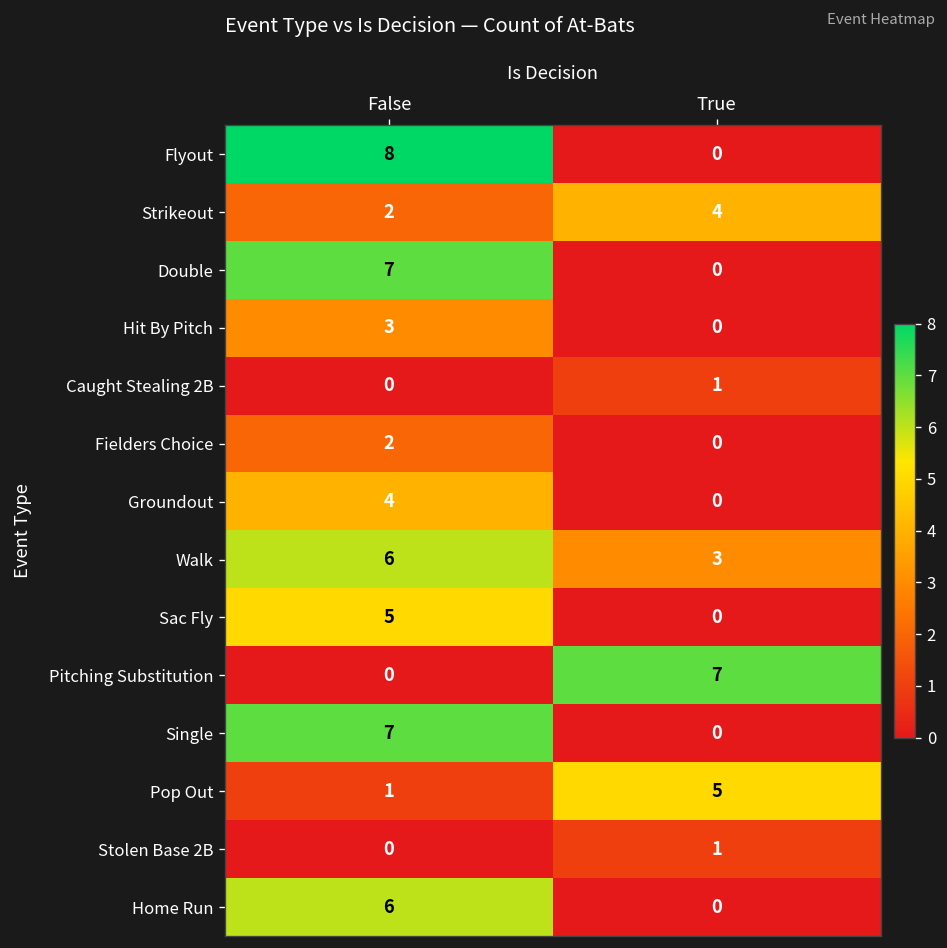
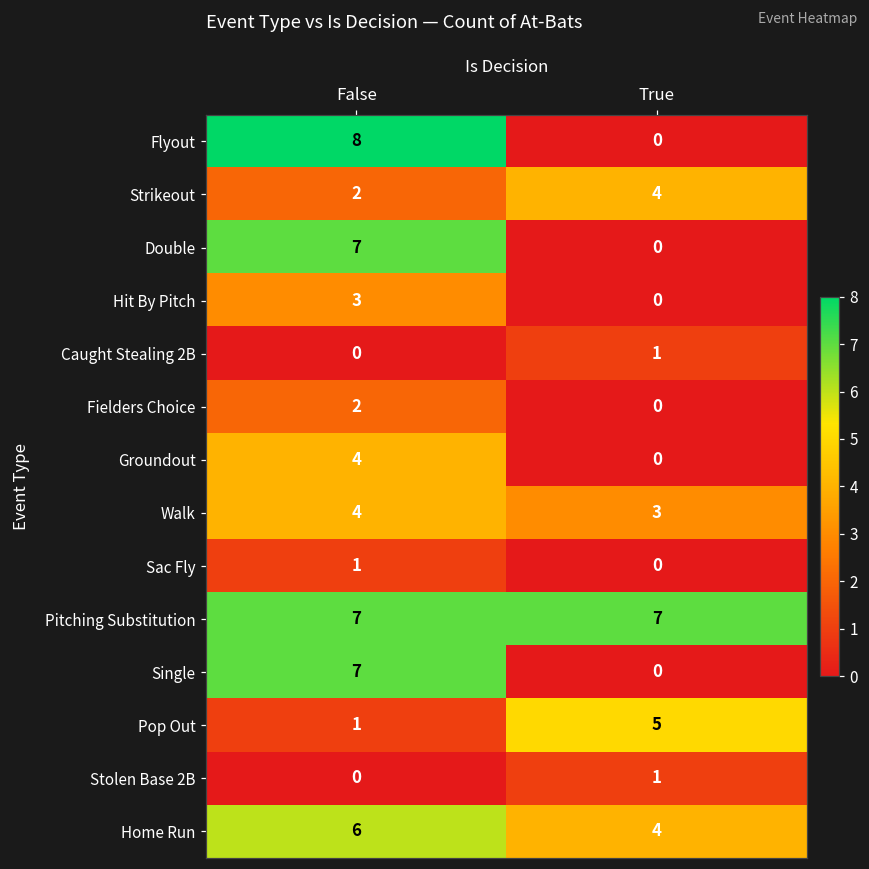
  {
    "Flyout": {
      "False": 8,
      "True": 0
    },
    "Strikeout": {
      "False": 2,
      "True": 4
    },
    "Double": {
      "False": 7,
      "True": 0
    },
    "Hit By Pitch": {
      "False": 3,
      "True": 0
    },
    "Caught Stealing 2B": {
      "False": 0,
      "True": 1
    },
    "Fielders Choice": {
      "False": 2,
      "True": 0
    },
    "Groundout": {
      "False": 4,
      "True": 0
    },
    "Walk": {
-     "False": 6,
+     "False": 4,
      "True": 3
    },
    "Sac Fly": {
-     "False": 5,
+     "False": 1,
      "True": 0
    },
    "Pitching Substitution": {
-     "False": 0,
+     "False": 7,
      "True": 7
    },
    "Single": {
      "False": 7,
      "True": 0
    },
    "Pop Out": {
      "False": 1,
      "True": 5
    },
    "Stolen Base 2B": {
      "False": 0,
      "True": 1
    },
    "Home Run": {
      "False": 6,
-     "True": 0
+     "True": 4
    }
  }
